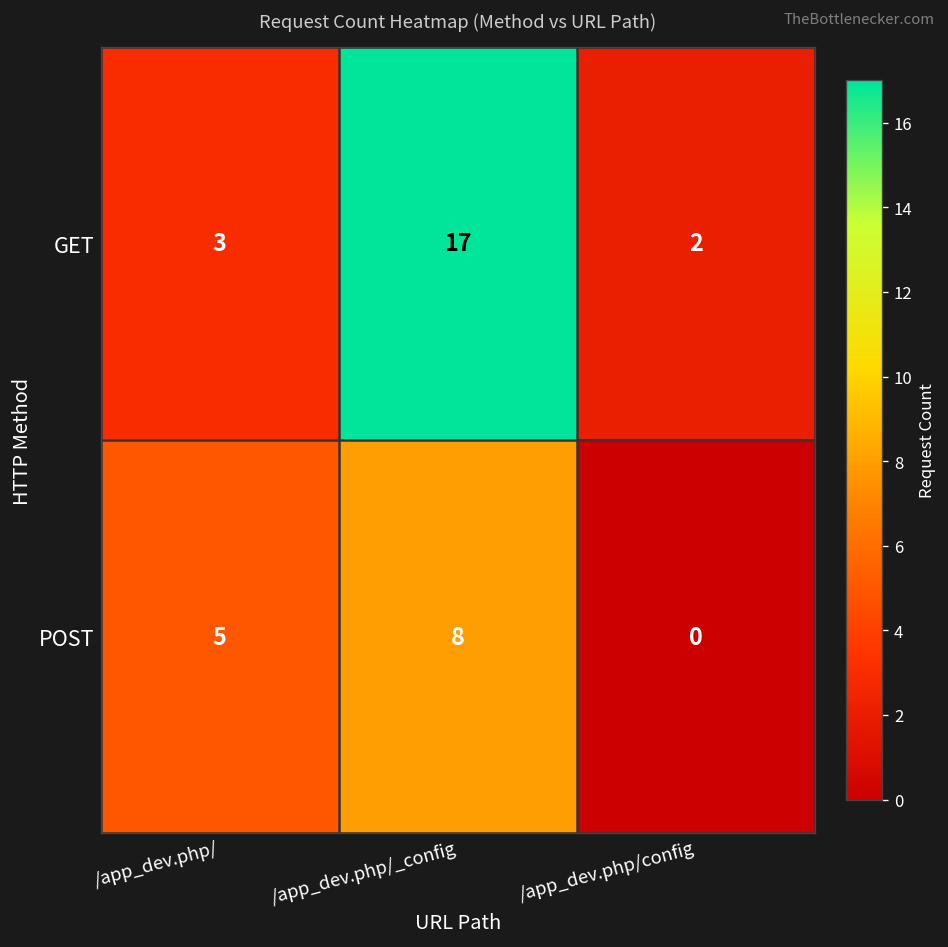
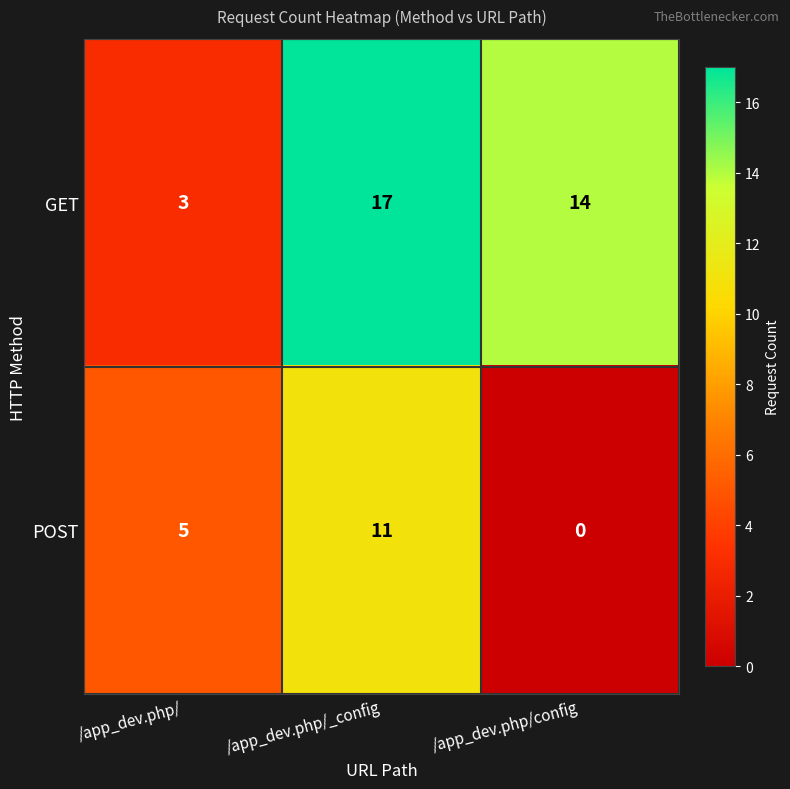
  {
    "GET": {
      "/app_dev.php/": 3,
      "/app_dev.php/_config": 17,
-     "/app_dev.php/config": 2
+     "/app_dev.php/config": 14
    },
    "POST": {
      "/app_dev.php/": 5,
-     "/app_dev.php/_config": 8,
+     "/app_dev.php/_config": 11,
      "/app_dev.php/config": 0
    }
  }
